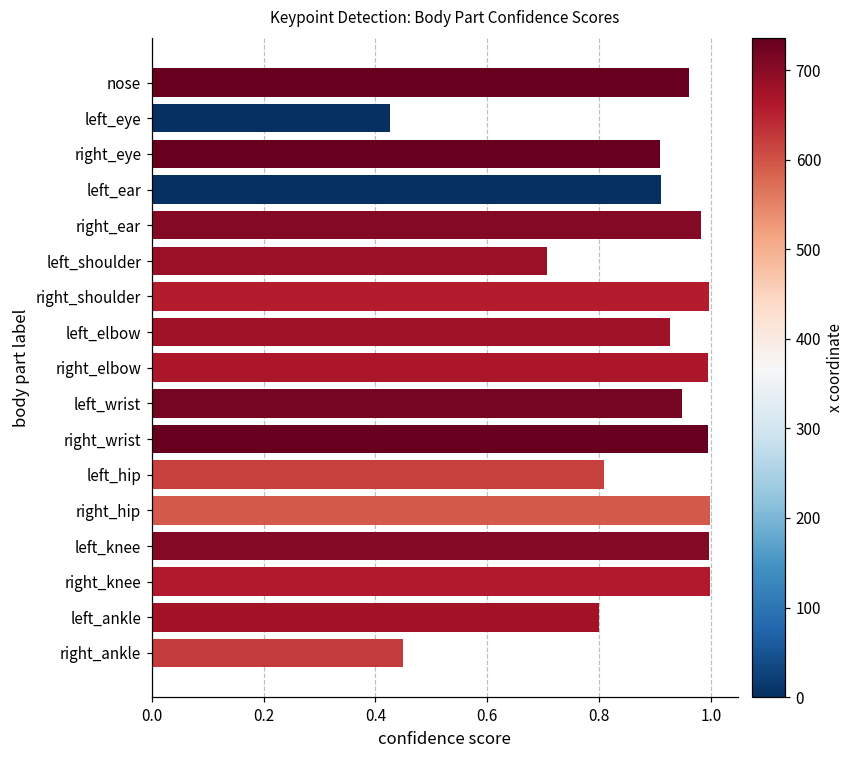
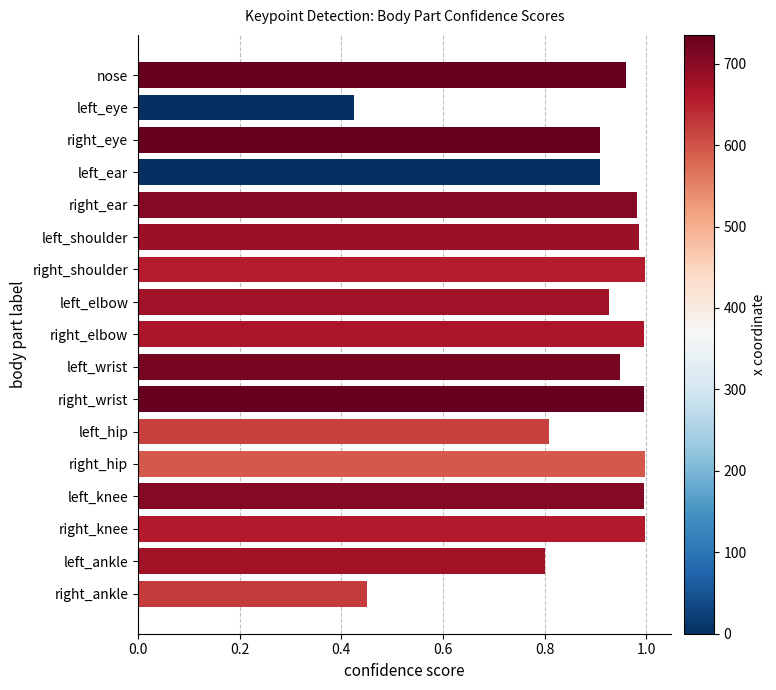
  {
    "nose": 0.96,
    "left_eye": 0.43,
    "right_eye": 0.91,
    "left_ear": 0.91,
    "right_ear": 0.98,
-   "left_shoulder": 0.71,
+   "left_shoulder": 0.99,
    "right_shoulder": 1.00,
    "left_elbow": 0.93,
    "right_elbow": 0.99,
    "left_wrist": 0.95,
    "right_wrist": 0.99,
    "left_hip": 0.81,
    "right_hip": 1.00,
    "left_knee": 1.00,
    "right_knee": 1.00,
    "left_ankle": 0.80,
    "right_ankle": 0.45
  }
